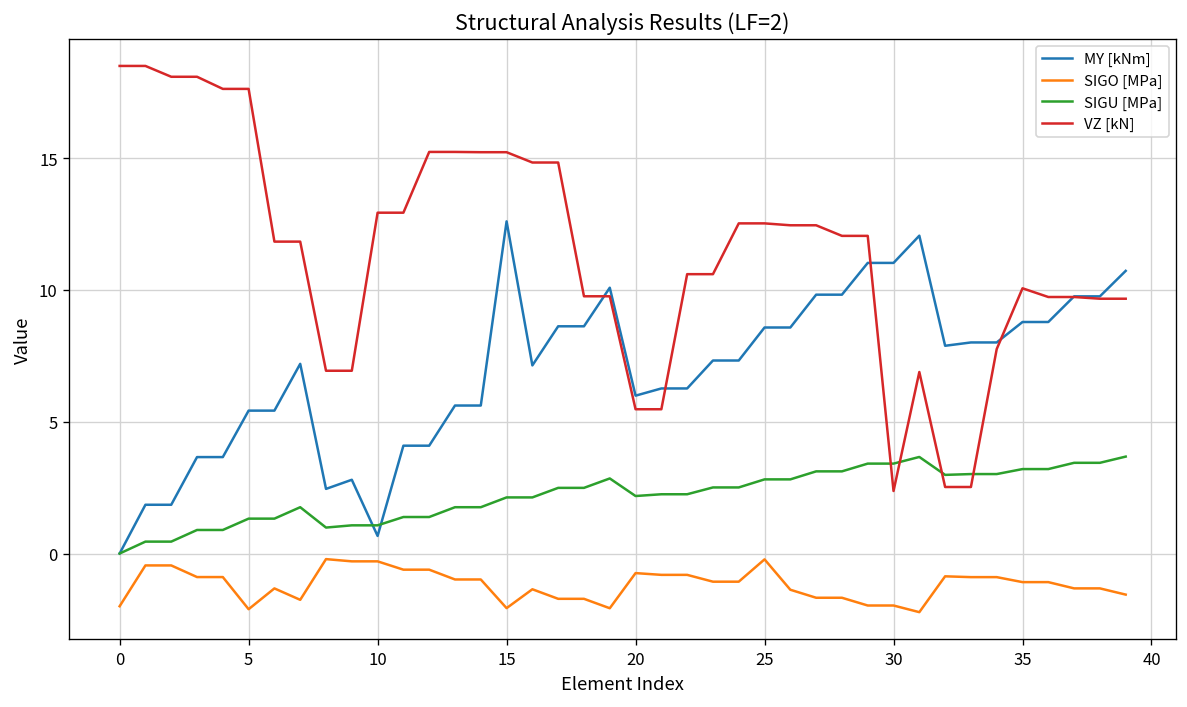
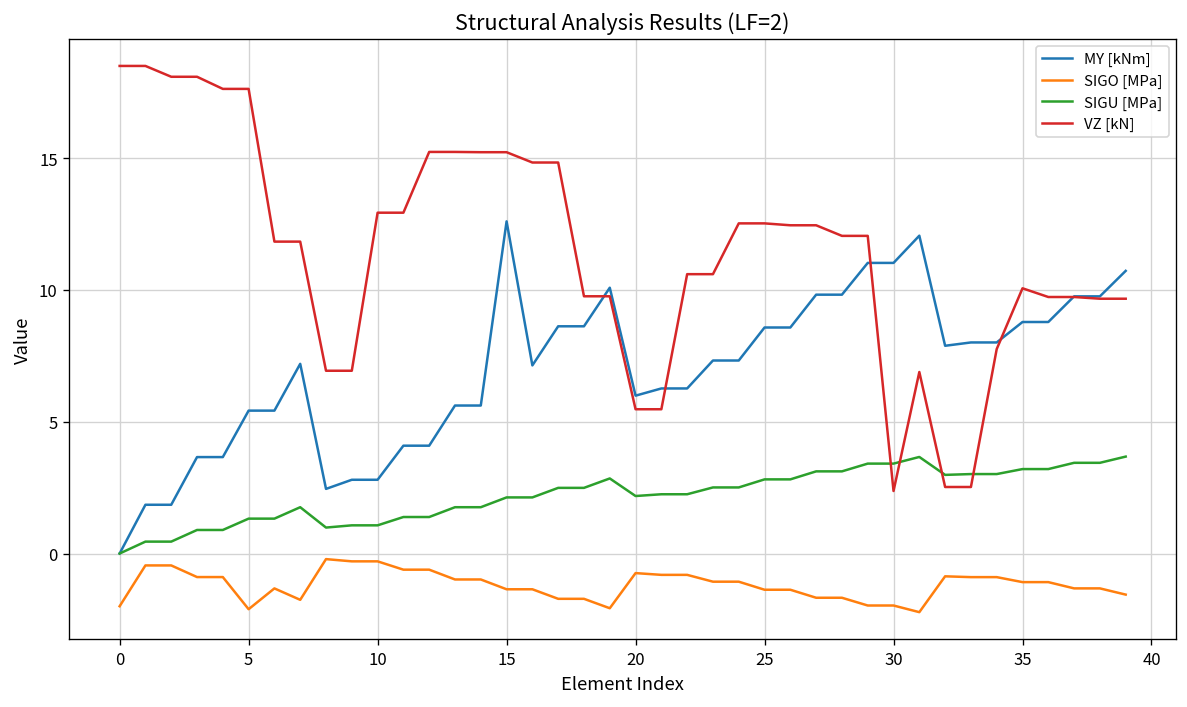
  {
    "MY [kNm]": {
      "5": 5.4,
-     "10": 0.7,
+     "10": 2.8,
      "15": 12.6,
      "20": 6.0,
      "25": 8.6,
      "30": 11.0,
      "35": 8.8
    },
    "SIGO [MPa]": {
      "0": -2.0,
      "5": -2.1,
      "10": -0.3,
-     "15": -2.1,
+     "15": -1.4,
      "20": -0.7,
-     "25": -0.2,
+     "25": -1.4,
      "30": -2.0,
      "35": -1.1
    },
    "SIGU [MPa]": {
      "5": 1.3,
      "10": 1.1,
      "15": 2.1,
      "20": 2.2,
      "25": 2.8,
      "30": 3.4,
      "35": 3.2
    },
    "VZ [kN]": {
      "0": 18.5,
      "5": 17.6,
      "10": 12.9,
      "15": 15.2,
      "20": 5.5,
      "25": 12.5,
      "30": 2.4,
      "35": 10.1
    }
  }
